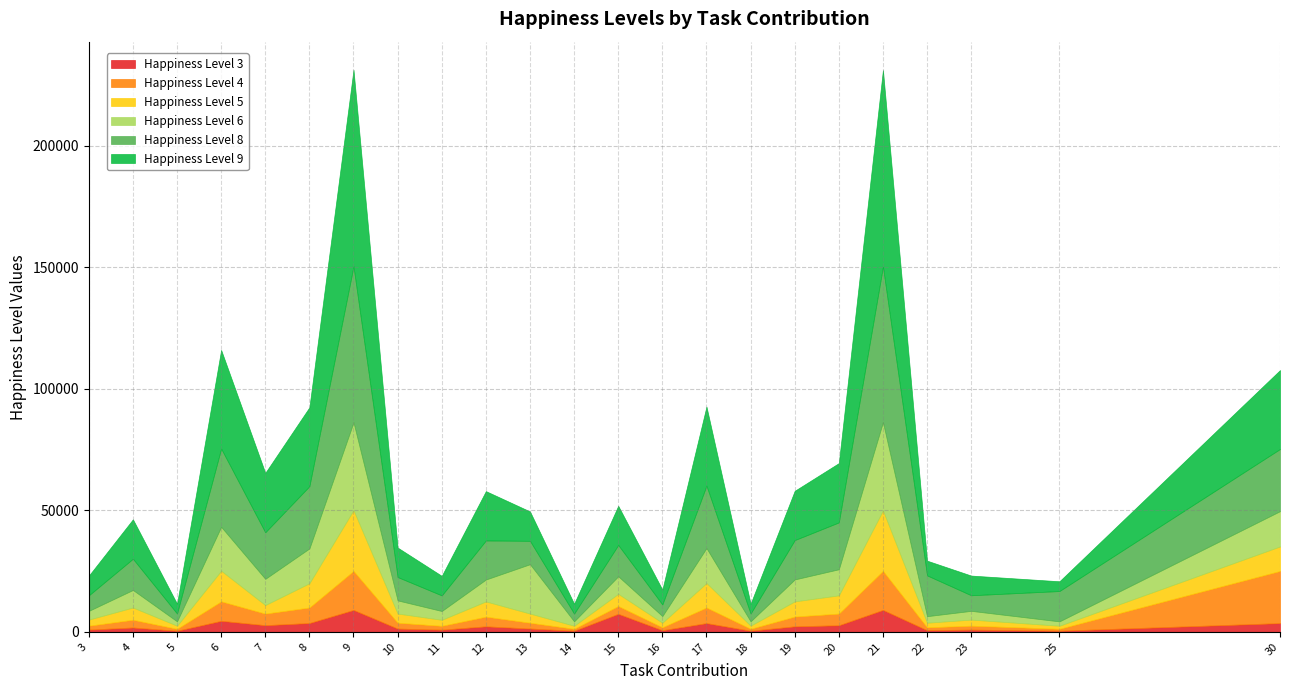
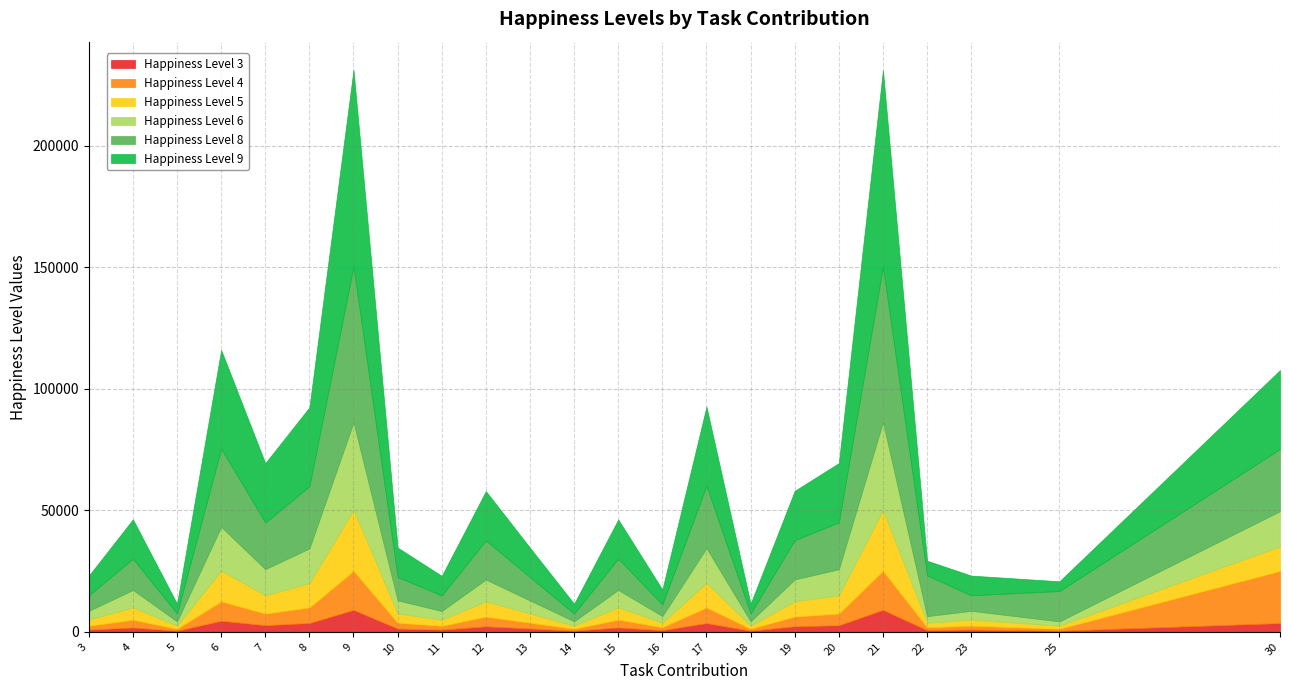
  {
    "Happiness Level 3": {
      "4": 2000,
      "6": 5000,
      "7": 3000,
      "8": 4000,
      "9": 9000,
      "10": 1000,
      "12": 2000,
      "13": 1000,
-     "15": 7000,
+     "15": 2000,
      "17": 4000,
      "19": 2000,
      "20": 3000,
      "21": 9000,
      "30": 4000
    },
    "Happiness Level 4": {
      "3": 2000,
      "4": 3000,
      "6": 8000,
      "7": 5000,
      "8": 6000,
      "9": 16000,
      "10": 2000,
      "11": 2000,
      "12": 4000,
      "13": 2000,
      "15": 3000,
      "16": 1000,
      "17": 6000,
      "19": 4000,
      "20": 5000,
      "21": 16000,
      "22": 1000,
      "23": 2000,
      "30": 21000
    },
    "Happiness Level 5": {
      "3": 3000,
      "4": 5000,
      "5": 1000,
      "6": 13000,
-     "7": 4000,
+     "7": 8000,
      "8": 10000,
      "9": 25000,
      "10": 4000,
      "11": 2000,
      "12": 6000,
      "13": 4000,
      "14": 1000,
      "15": 5000,
      "16": 2000,
      "17": 10000,
      "18": 1000,
      "19": 6000,
      "20": 8000,
      "21": 25000,
      "22": 2000,
      "23": 2000,
      "25": 1000,
      "30": 10000
    },
    "Happiness Level 6": {
      "3": 4000,
      "4": 7000,
      "5": 2000,
      "6": 18000,
      "7": 11000,
      "8": 14000,
      "9": 36000,
      "10": 5000,
      "11": 4000,
      "12": 9000,
-     "13": 20000,
+     "13": 5000,
      "14": 2000,
      "15": 7000,
      "16": 3000,
      "17": 14000,
      "18": 2000,
      "19": 9000,
      "20": 11000,
      "21": 36000,
      "22": 3000,
      "23": 4000,
      "25": 2000,
      "30": 15000
    },
    "Happiness Level 8": {
      "3": 6000,
      "4": 13000,
      "5": 3000,
      "6": 32000,
      "7": 19000,
      "8": 26000,
      "9": 64000,
      "10": 10000,
      "11": 6000,
      "12": 16000,
      "13": 10000,
      "14": 3000,
      "15": 13000,
      "16": 5000,
      "17": 26000,
      "18": 3000,
      "19": 16000,
      "20": 19000,
      "21": 64000,
      "22": 17000,
      "23": 6000,
      "25": 12000,
      "30": 26000
    },
    "Happiness Level 9": {
      "3": 8000,
      "4": 16000,
      "5": 4000,
      "6": 41000,
      "7": 24000,
      "8": 32000,
      "9": 81000,
      "10": 12000,
      "11": 8000,
      "12": 20000,
      "13": 12000,
      "14": 4000,
      "15": 16000,
      "16": 6000,
      "17": 33000,
      "18": 4000,
      "19": 20000,
      "20": 24000,
      "21": 81000,
      "22": 6000,
      "23": 8000,
      "25": 4000,
      "30": 32000
    }
  }
